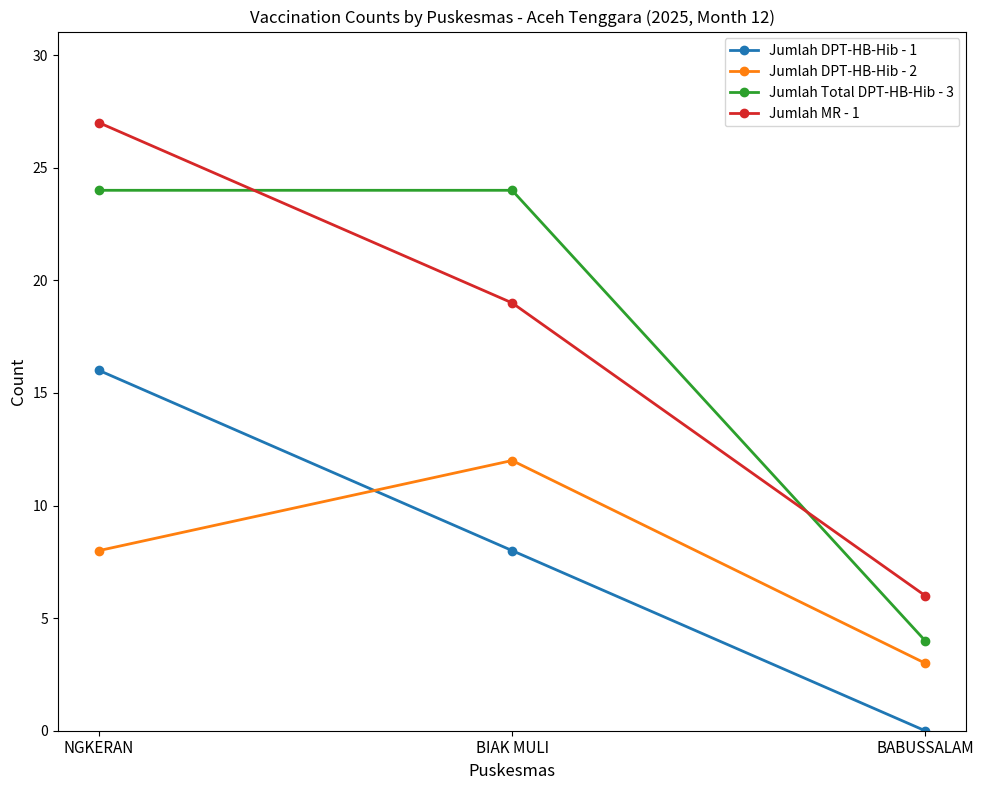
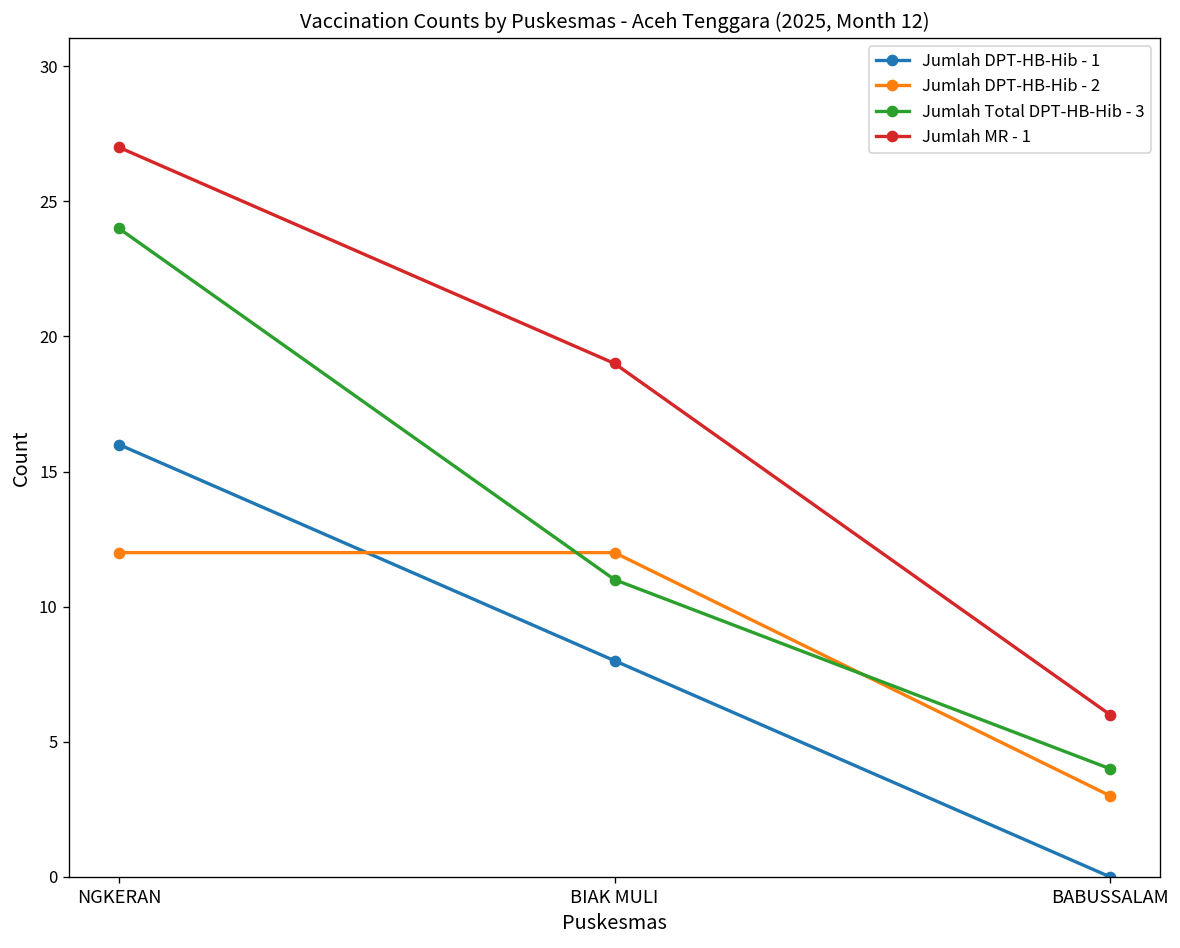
  {
    "Jumlah DPT-HB-Hib - 1": {
      "NGKERAN": 16,
      "BIAK MULI": 8,
      "BABUSSALAM": 0
    },
    "Jumlah DPT-HB-Hib - 2": {
-     "NGKERAN": 8,
+     "NGKERAN": 12,
      "BIAK MULI": 12,
      "BABUSSALAM": 3
    },
    "Jumlah Total DPT-HB-Hib - 3": {
      "NGKERAN": 24,
-     "BIAK MULI": 24,
+     "BIAK MULI": 11,
      "BABUSSALAM": 4
    },
    "Jumlah MR - 1": {
      "NGKERAN": 27,
      "BIAK MULI": 19,
      "BABUSSALAM": 6
    }
  }
